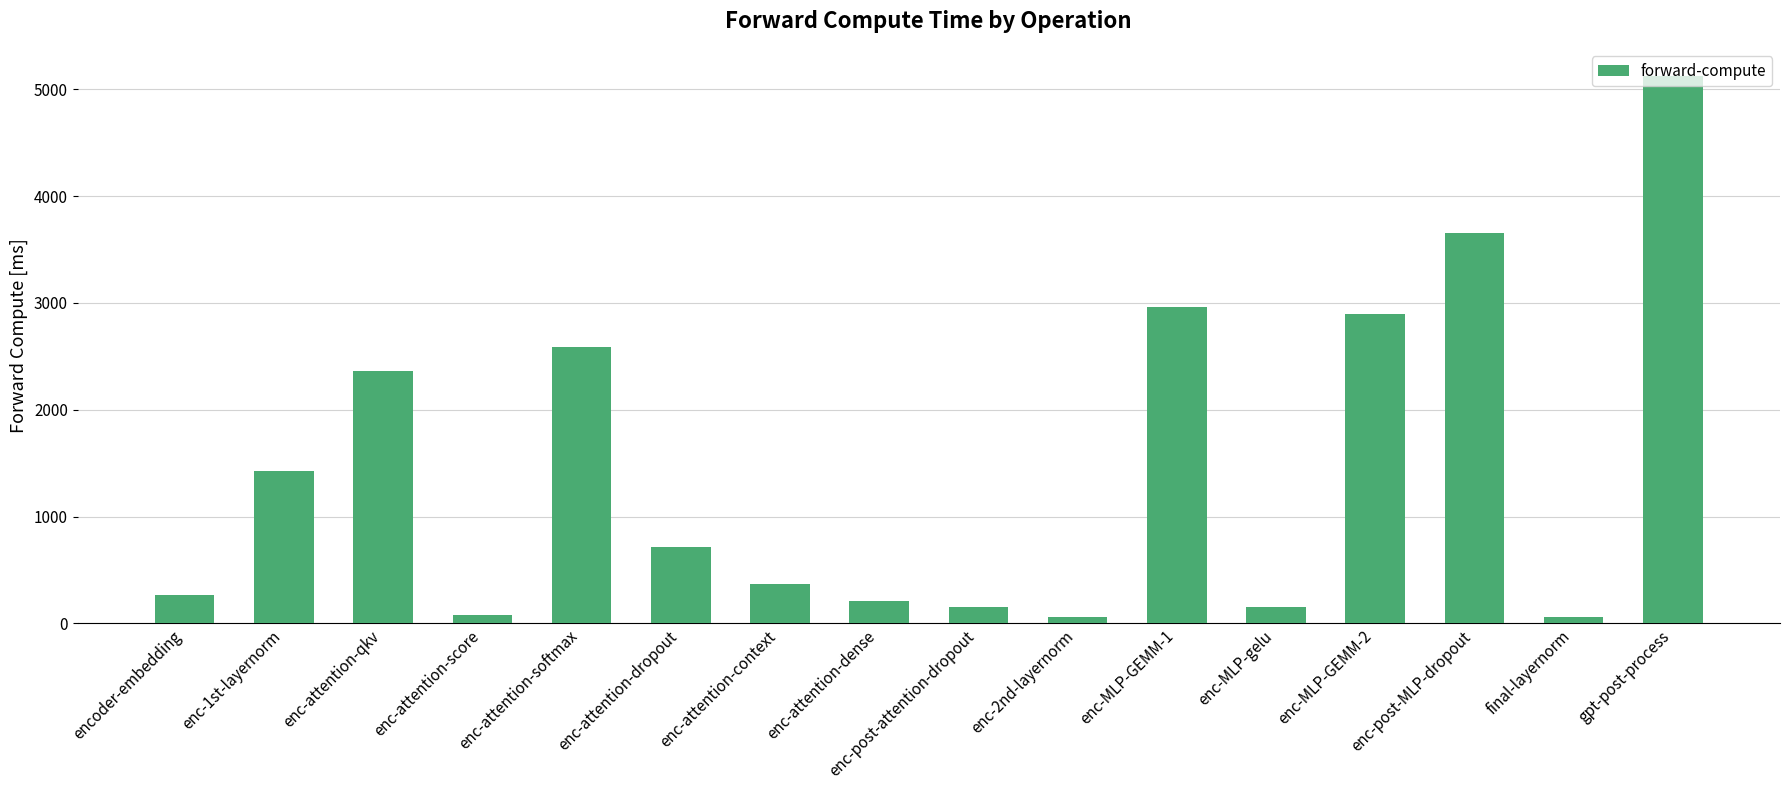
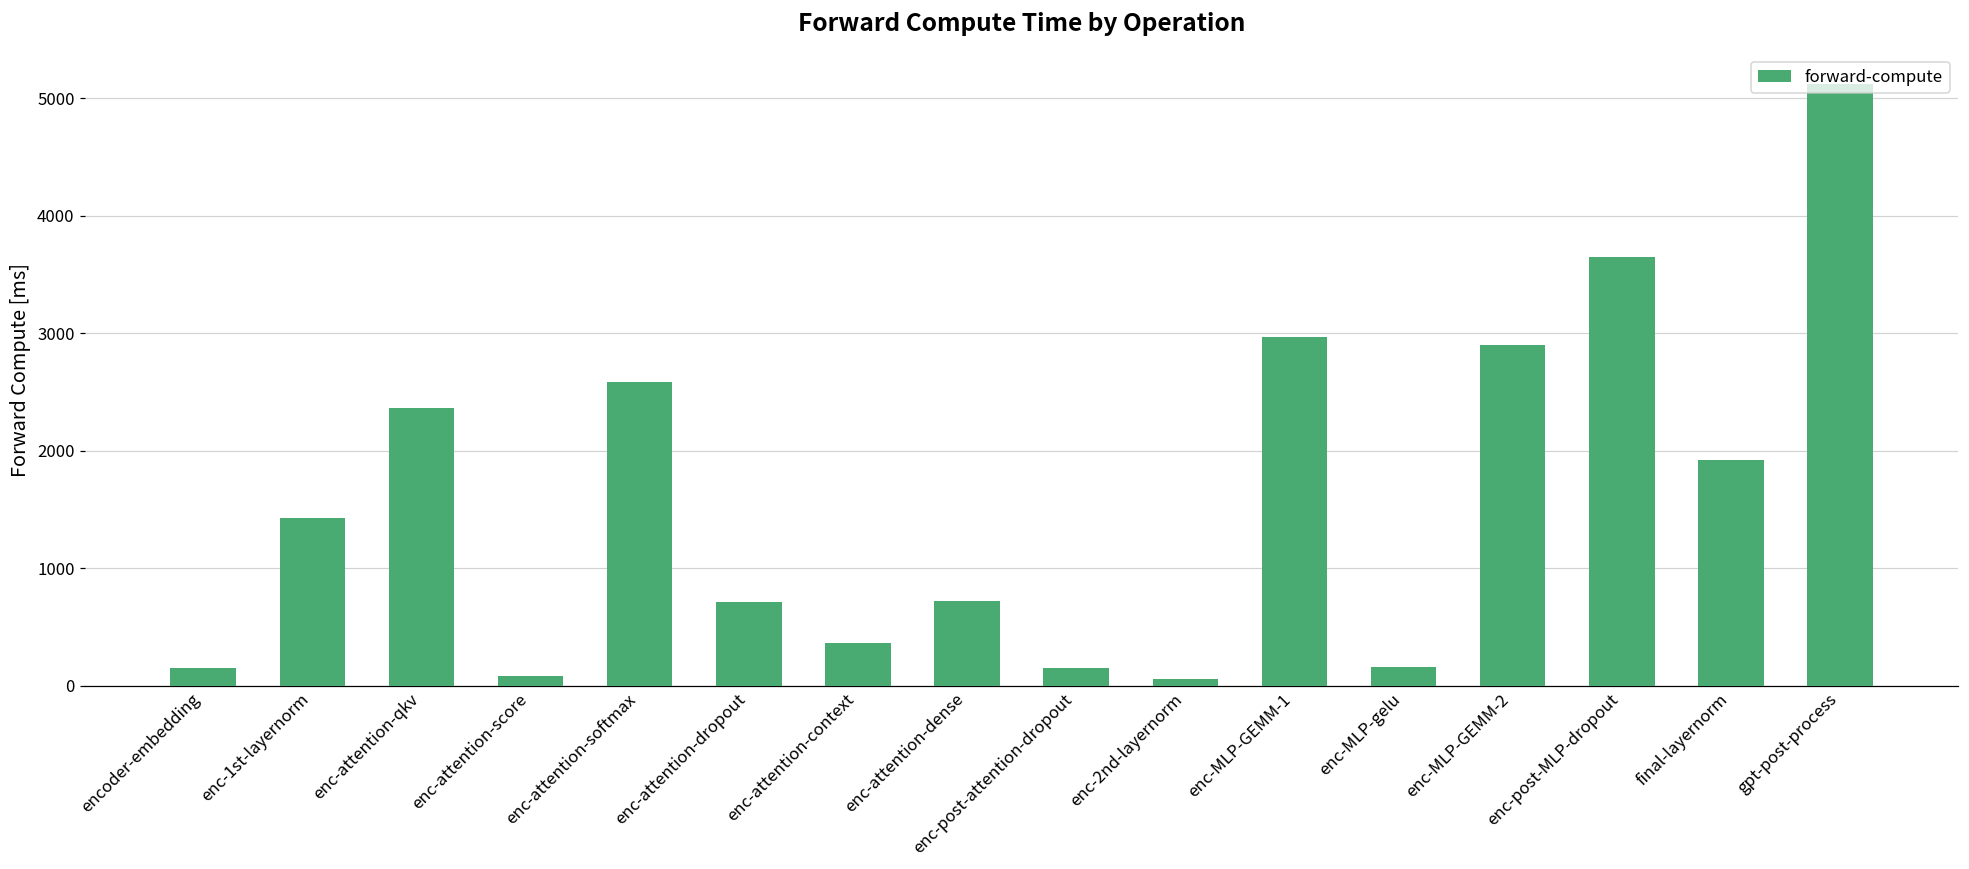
  {
-   "encoder-embedding": 270,
+   "encoder-embedding": 150,
    "enc-1st-layernorm": 1420,
    "enc-attention-qkv": 2360,
    "enc-attention-score": 80,
    "enc-attention-softmax": 2590,
    "enc-attention-dropout": 710,
    "enc-attention-context": 370,
-   "enc-attention-dense": 210,
+   "enc-attention-dense": 720,
    "enc-post-attention-dropout": 150,
    "enc-2nd-layernorm": 60,
    "enc-MLP-GEMM-1": 2970,
    "enc-MLP-gelu": 160,
    "enc-MLP-GEMM-2": 2900,
    "enc-post-MLP-dropout": 3650,
-   "final-layernorm": 60
+   "final-layernorm": 1920
  }
